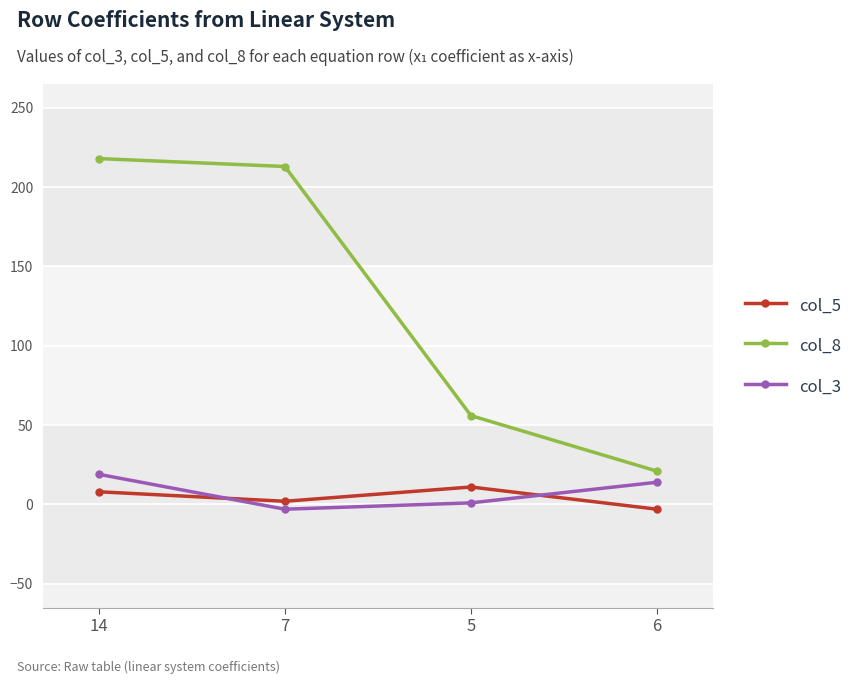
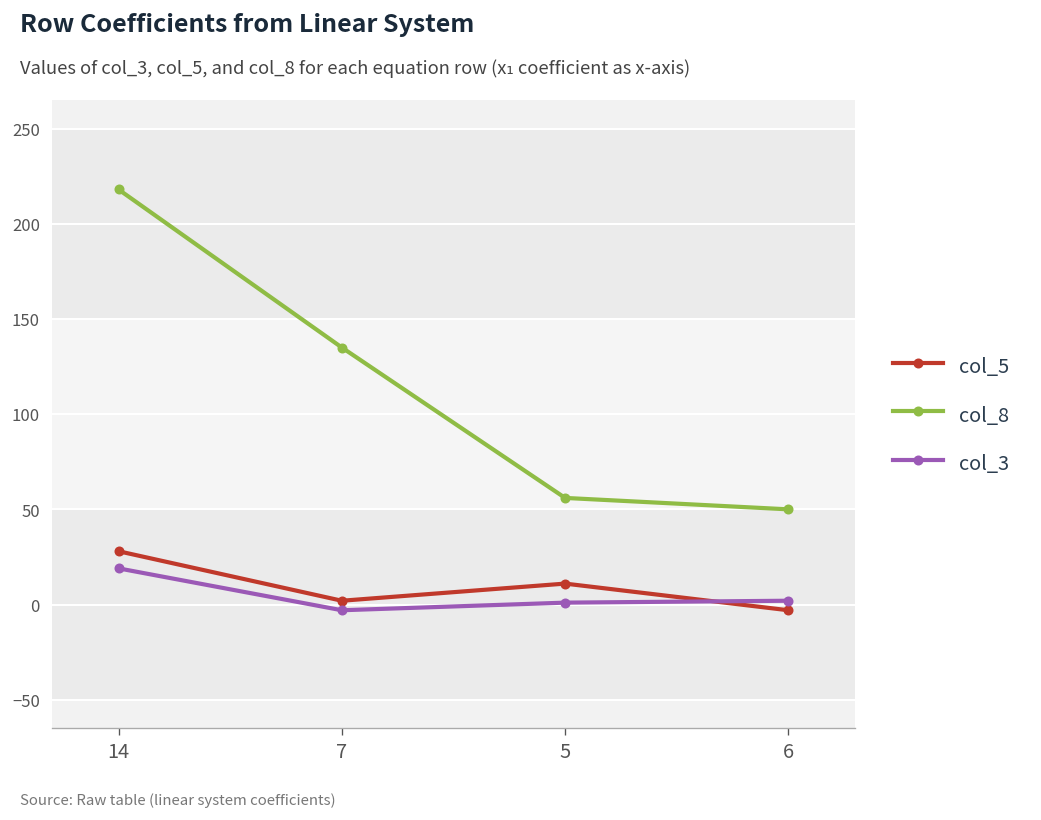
  {
    "col_5": {
-     "14": 8,
+     "14": 28,
      "7": 2,
      "5": 11,
      "6": -3
    },
    "col_8": {
      "14": 218,
-     "7": 213,
+     "7": 135,
      "5": 56,
-     "6": 21
+     "6": 50
    },
    "col_3": {
      "14": 19,
      "7": -3,
      "5": 1,
-     "6": 14
+     "6": 2
    }
  }
